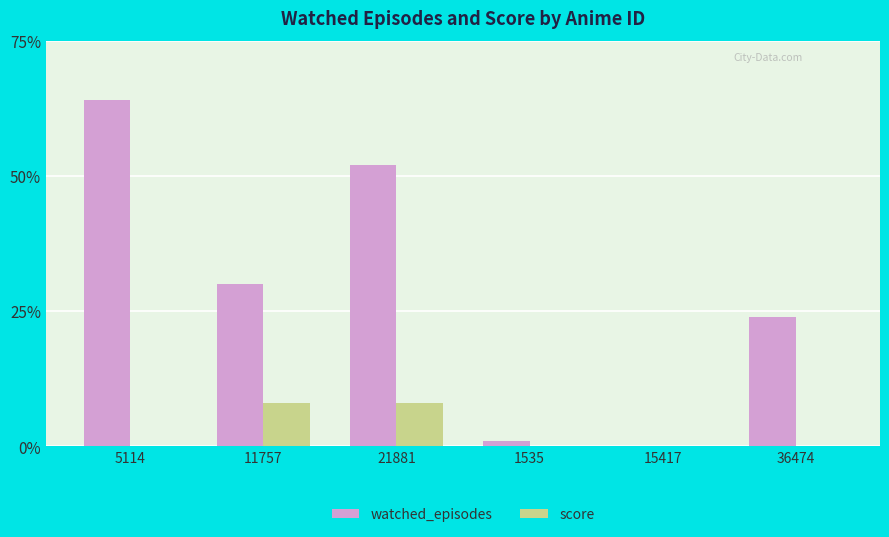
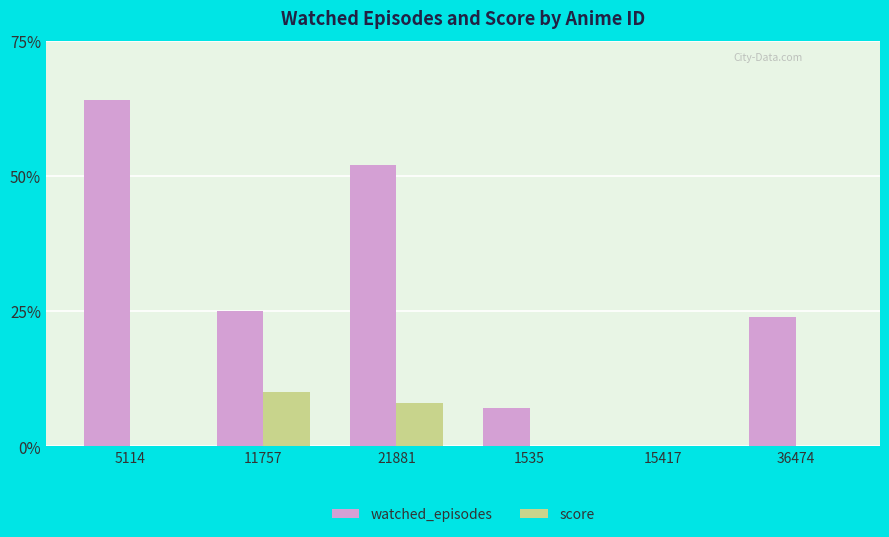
  {
    "watched_episodes": {
      "5114": "64%",
-     "11757": "30%",
+     "11757": "25%",
      "21881": "52%",
-     "1535": "1%",
+     "1535": "7%",
      "15417": "0%",
      "36474": "24%"
    },
    "score": {
      "5114": "0%",
-     "11757": "8%",
+     "11757": "10%",
      "21881": "8%",
      "1535": "0%",
      "15417": "0%",
      "36474": "0%"
    }
  }
